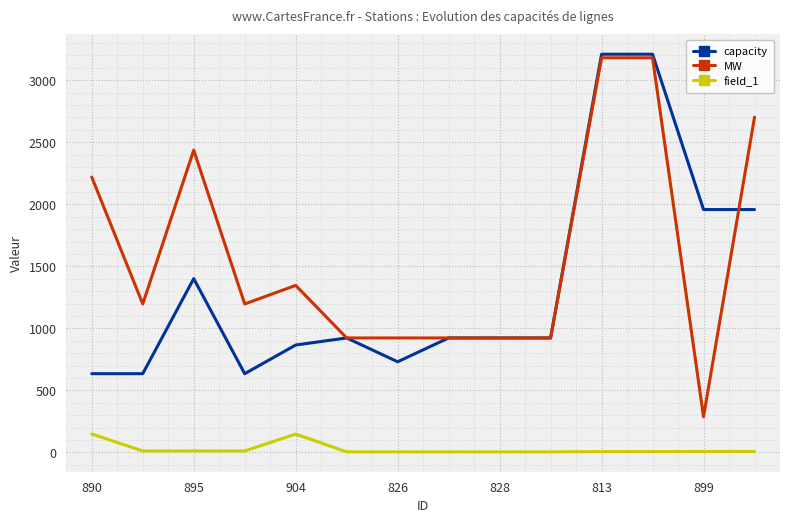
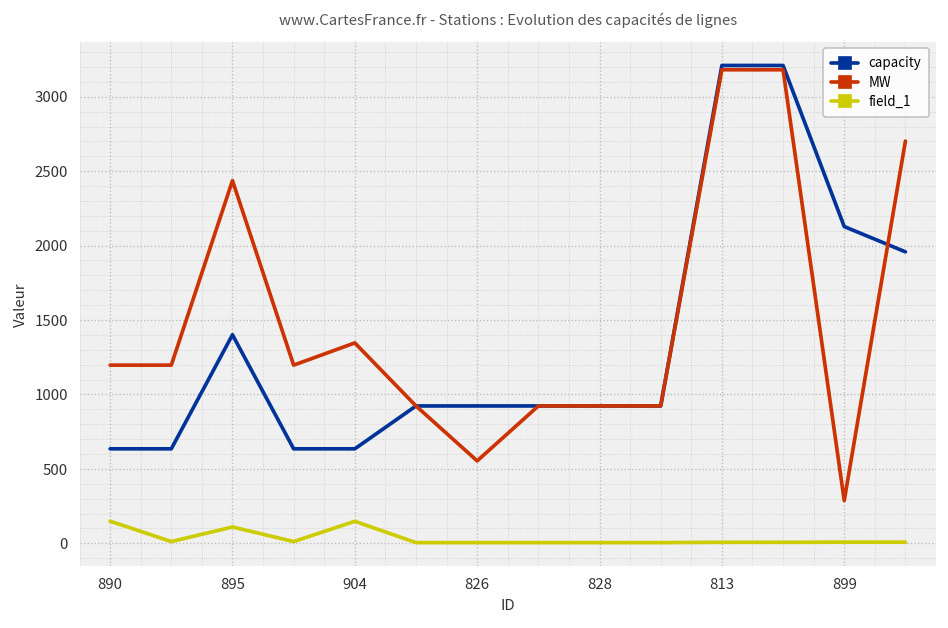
  {
    "capacity": {
      "890": 640,
      "895": 1400,
-     "904": 870,
-     "826": 730,
+     "904": 640,
+     "826": 920,
      "813": 3210,
-     "899": 1960
+     "899": 2130
    },
    "MW": {
-     "890": 2220,
+     "890": 1200,
      "895": 2440,
      "904": 1350,
-     "826": 920,
+     "826": 550,
      "813": 3180,
      "899": 290
    },
    "field_1": {
      "890": 150,
-     "895": 10,
+     "895": 110,
      "904": 150,
      "826": 10,
      "828": 10,
      "813": 10,
      "899": 10
    }
  }
